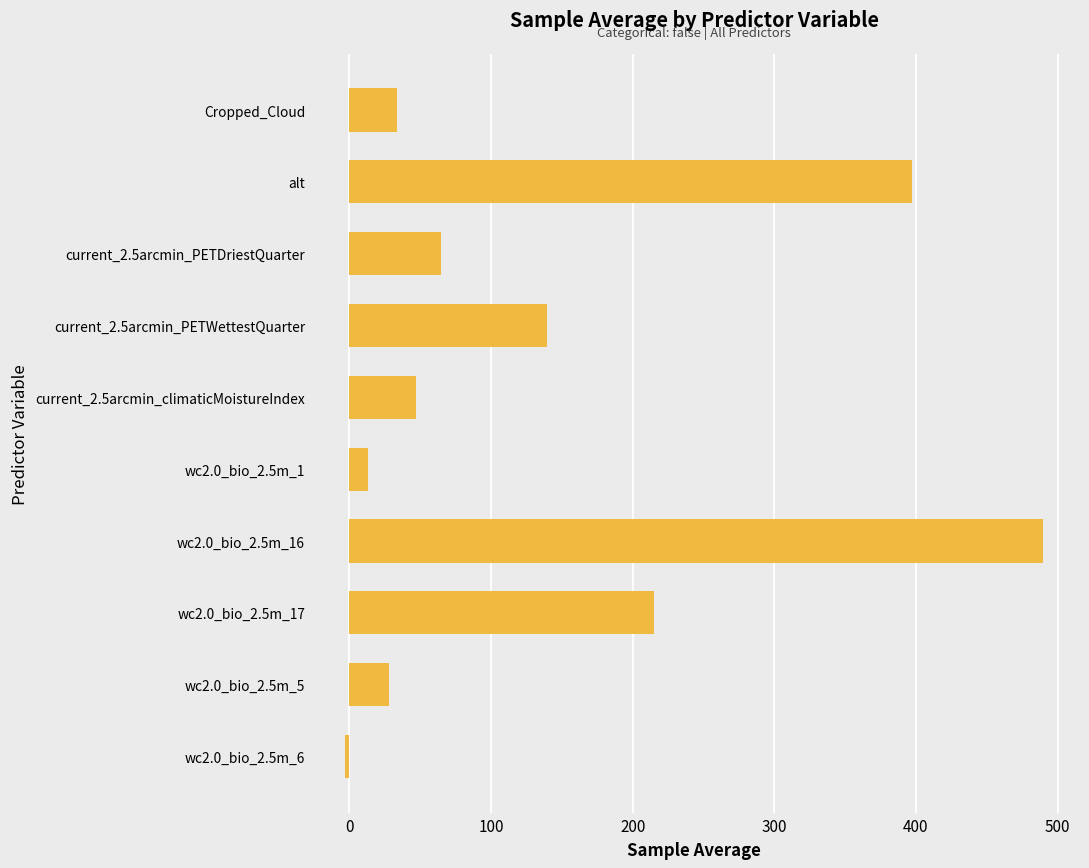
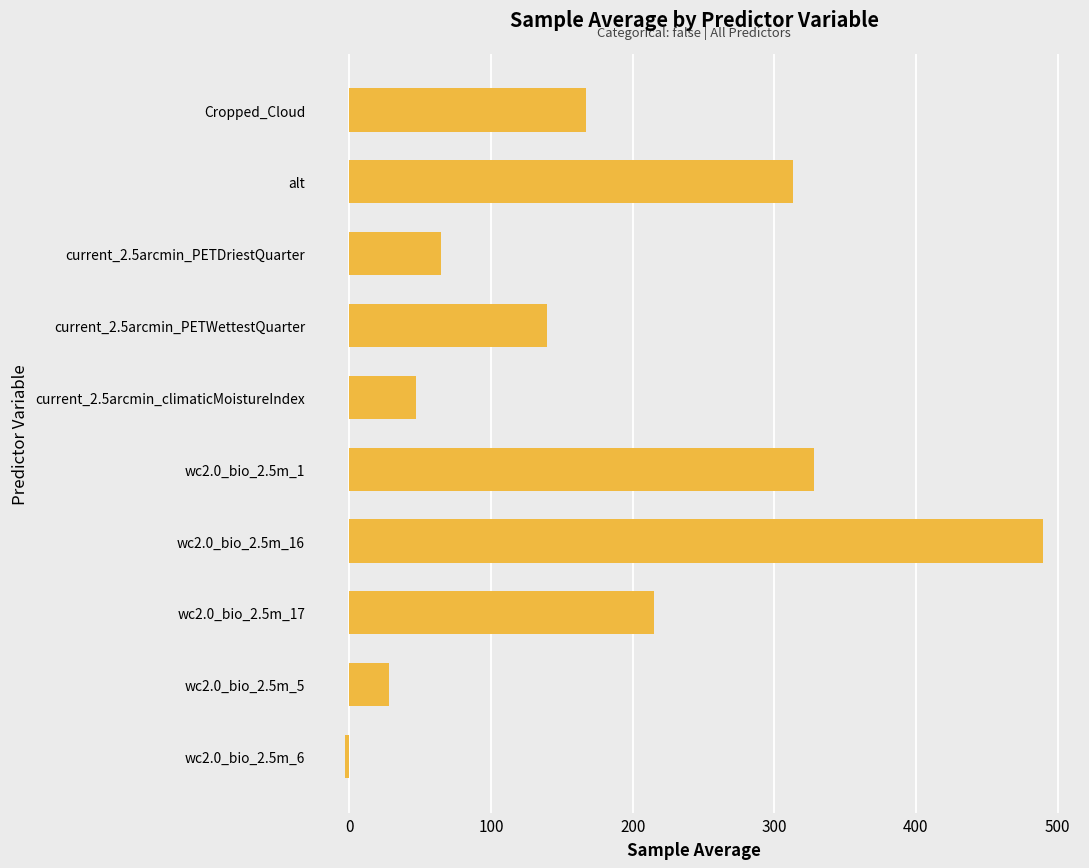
  {
-   "Cropped_Cloud": 33,
-   "alt": 397,
+   "Cropped_Cloud": 167,
+   "alt": 313,
    "current_2.5arcmin_PETDriestQuarter": 65,
    "current_2.5arcmin_PETWettestQuarter": 140,
    "current_2.5arcmin_climaticMoistureIndex": 47,
-   "wc2.0_bio_2.5m_1": 13,
+   "wc2.0_bio_2.5m_1": 328,
    "wc2.0_bio_2.5m_16": 490,
    "wc2.0_bio_2.5m_17": 215,
    "wc2.0_bio_2.5m_5": 28,
    "wc2.0_bio_2.5m_6": -3
  }
